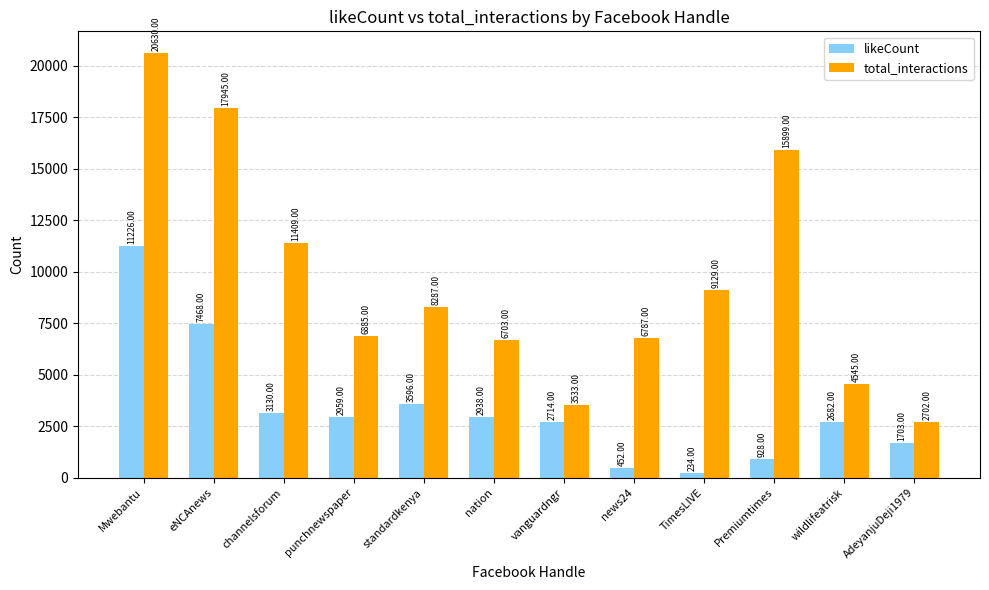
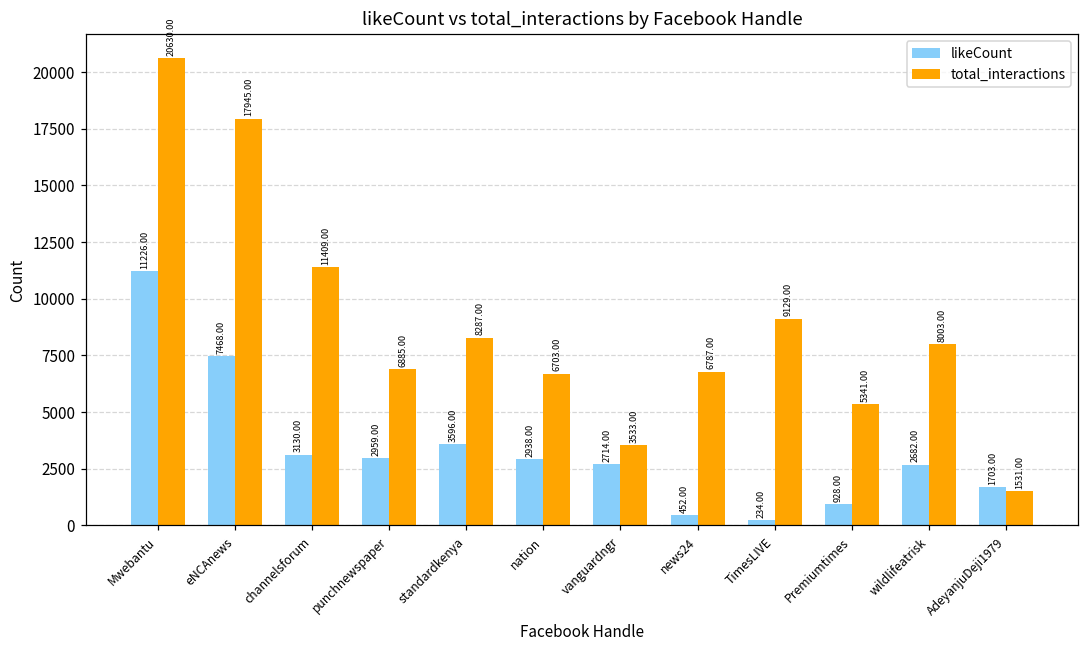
  {
    "likeCount": {
      "Mwebantu": 11226.00,
      "eNCAnews": 7468.00,
      "channelsforum": 3130.00,
      "punchnewspaper": 2959.00,
      "standardkenya": 3596.00,
      "nation": 2938.00,
      "vanguardngr": 2714.00,
      "news24": 452.00,
      "TimesLIVE": 234.00,
      "Premiumtimes": 928.00,
      "wildlifeatrisk": 2682.00,
      "AdeyanjuDeji1979": 1703.00
    },
    "total_interactions": {
      "Mwebantu": 20630.00,
      "eNCAnews": 17945.00,
      "channelsforum": 11409.00,
      "punchnewspaper": 6885.00,
      "standardkenya": 8287.00,
      "nation": 6703.00,
      "vanguardngr": 3533.00,
      "news24": 6787.00,
      "TimesLIVE": 9129.00,
-     "Premiumtimes": 15899.00,
-     "wildlifeatrisk": 4545.00,
-     "AdeyanjuDeji1979": 2702.00
+     "Premiumtimes": 5341.00,
+     "wildlifeatrisk": 8003.00,
+     "AdeyanjuDeji1979": 1531.00
    }
  }
